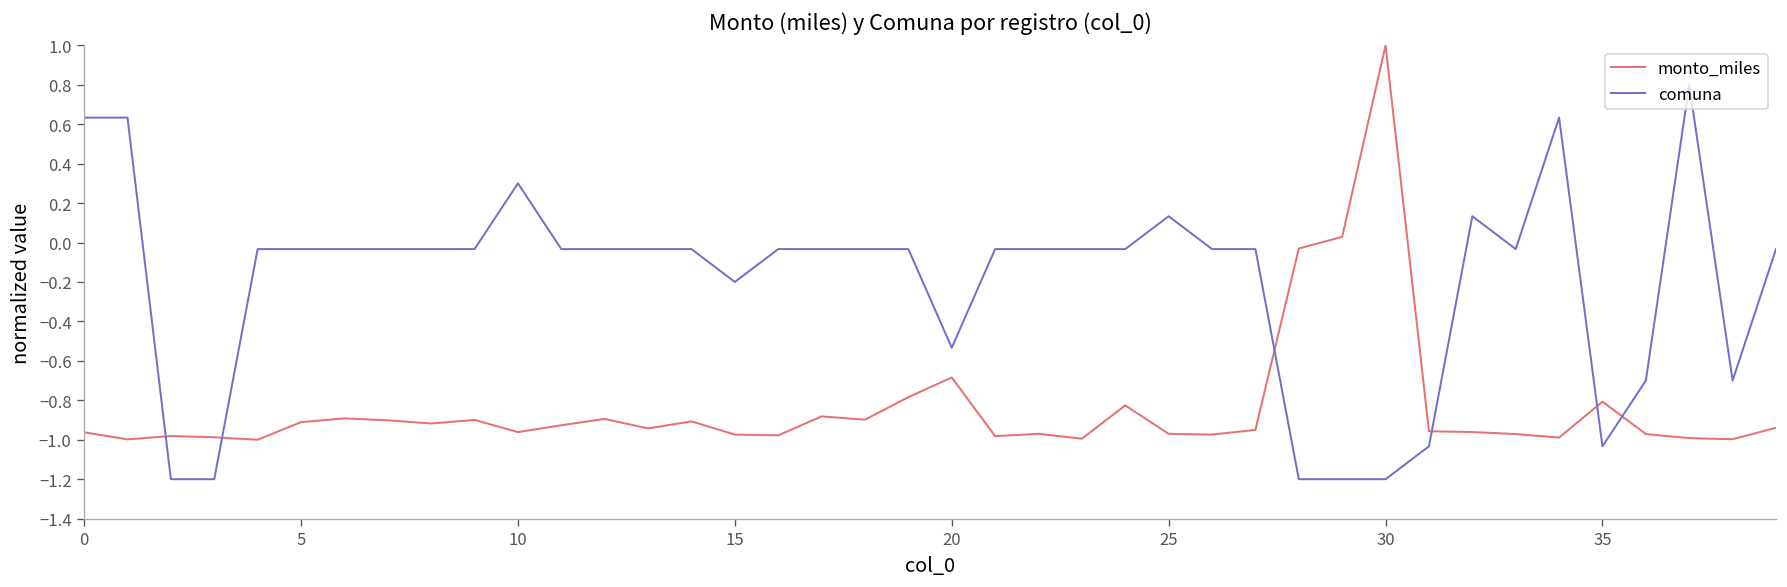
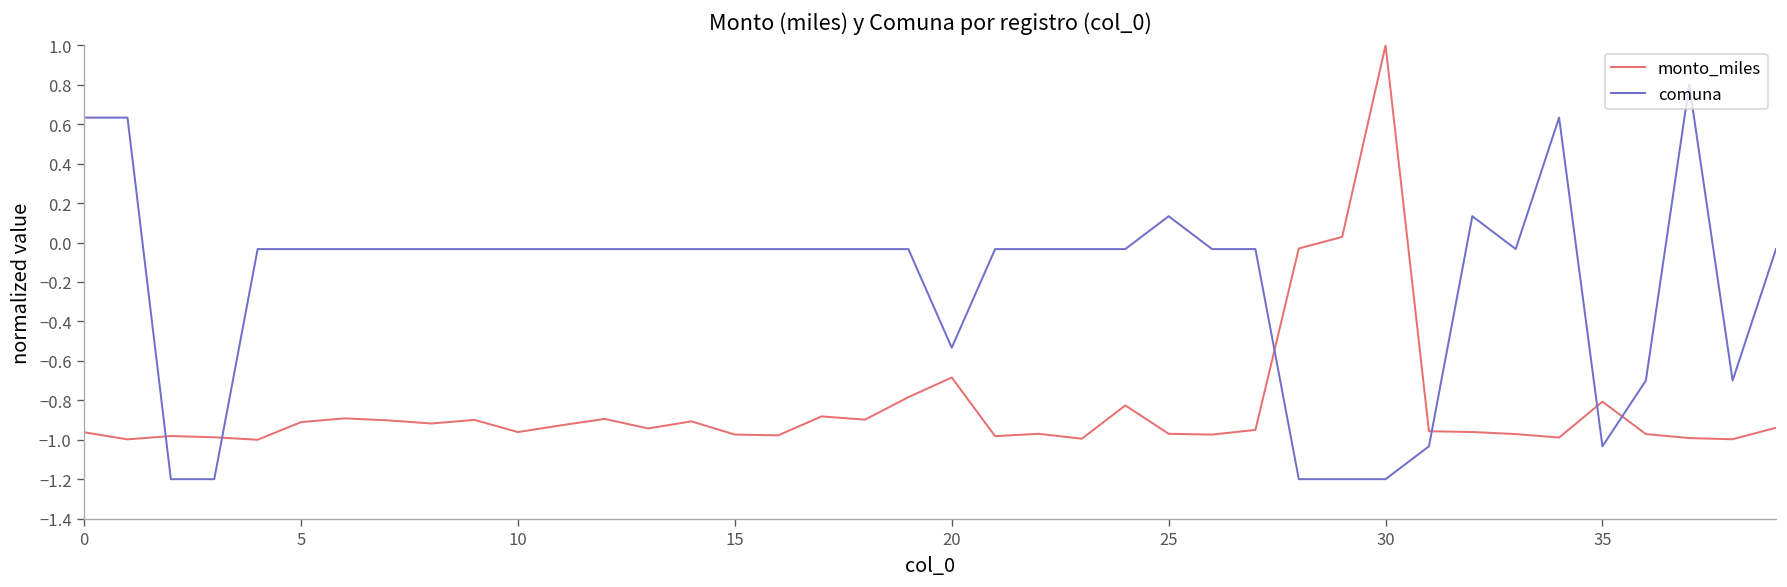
  {
    "monto_miles": {
      "0": -0.96,
      "5": -0.91,
      "10": -0.96,
      "15": -0.97,
      "20": -0.68,
      "25": -0.97,
      "30": 1.00,
      "35": -0.81
    },
    "comuna": {
      "0": 0.63,
      "5": -0.03,
-     "10": 0.30,
-     "15": -0.20,
+     "10": -0.03,
+     "15": -0.03,
      "20": -0.53,
      "25": 0.13,
      "30": -1.20,
      "35": -1.03
    }
  }
